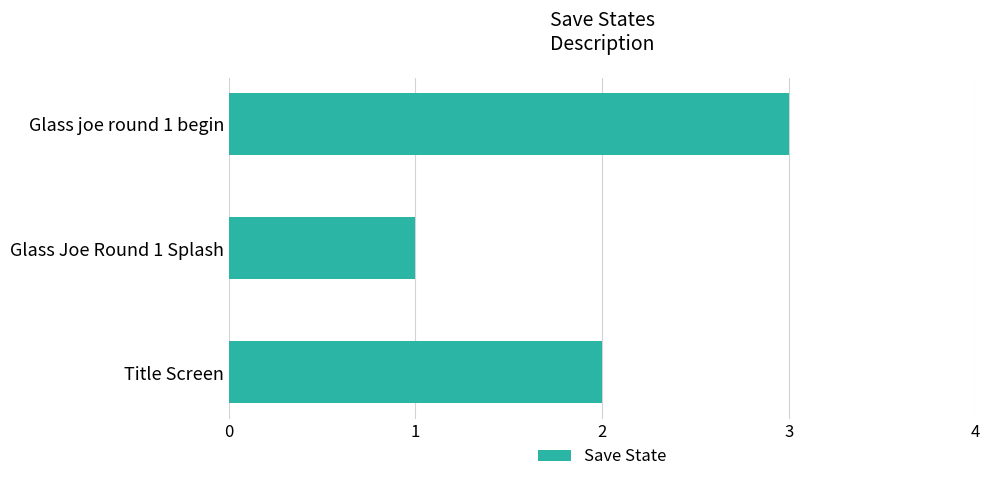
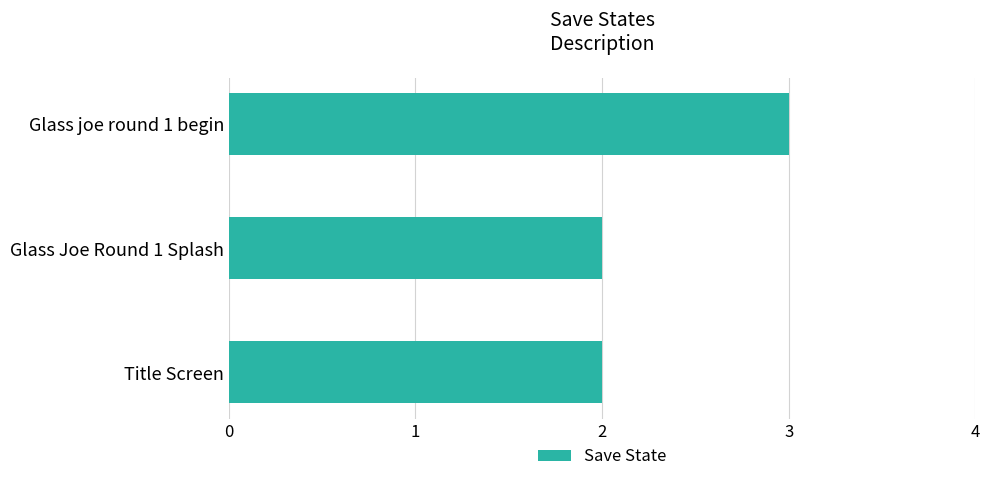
  {
    "Glass joe round 1 begin": 3,
-   "Glass Joe Round 1 Splash": 1,
+   "Glass Joe Round 1 Splash": 2,
    "Title Screen": 2
  }
